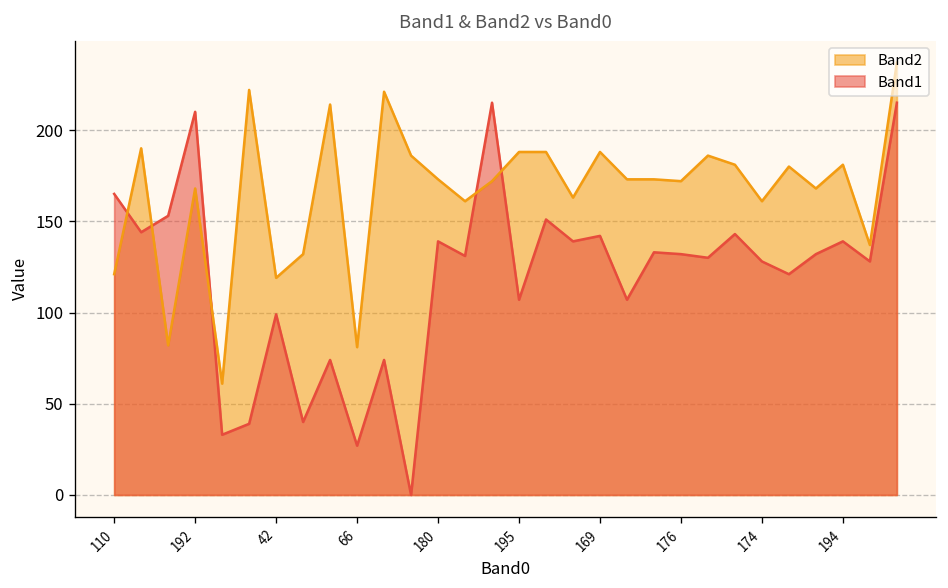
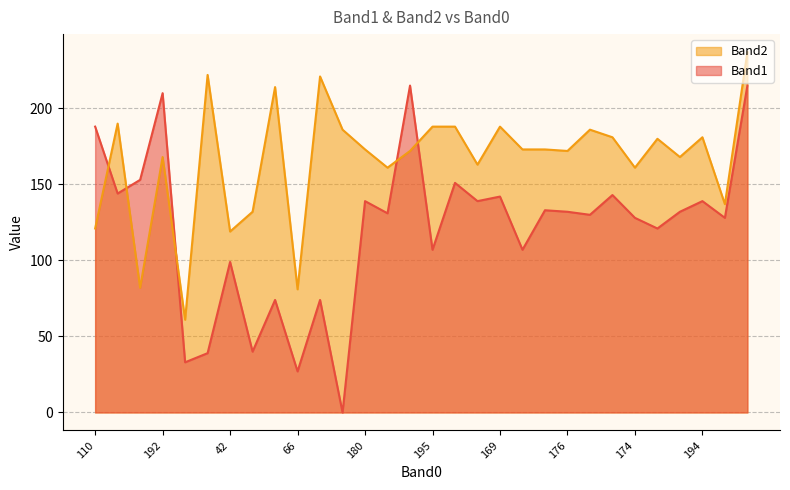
  {
    "Band2": {
      "110": 121,
      "192": 168,
      "42": 119,
      "66": 81,
      "180": 173,
      "195": 188,
      "169": 188,
      "176": 172,
      "174": 161,
      "194": 181
    },
    "Band1": {
-     "110": 165,
+     "110": 188,
      "192": 210,
      "42": 99,
      "66": 27,
      "180": 139,
      "195": 107,
      "169": 142,
      "176": 132,
      "174": 128,
      "194": 139
    }
  }
